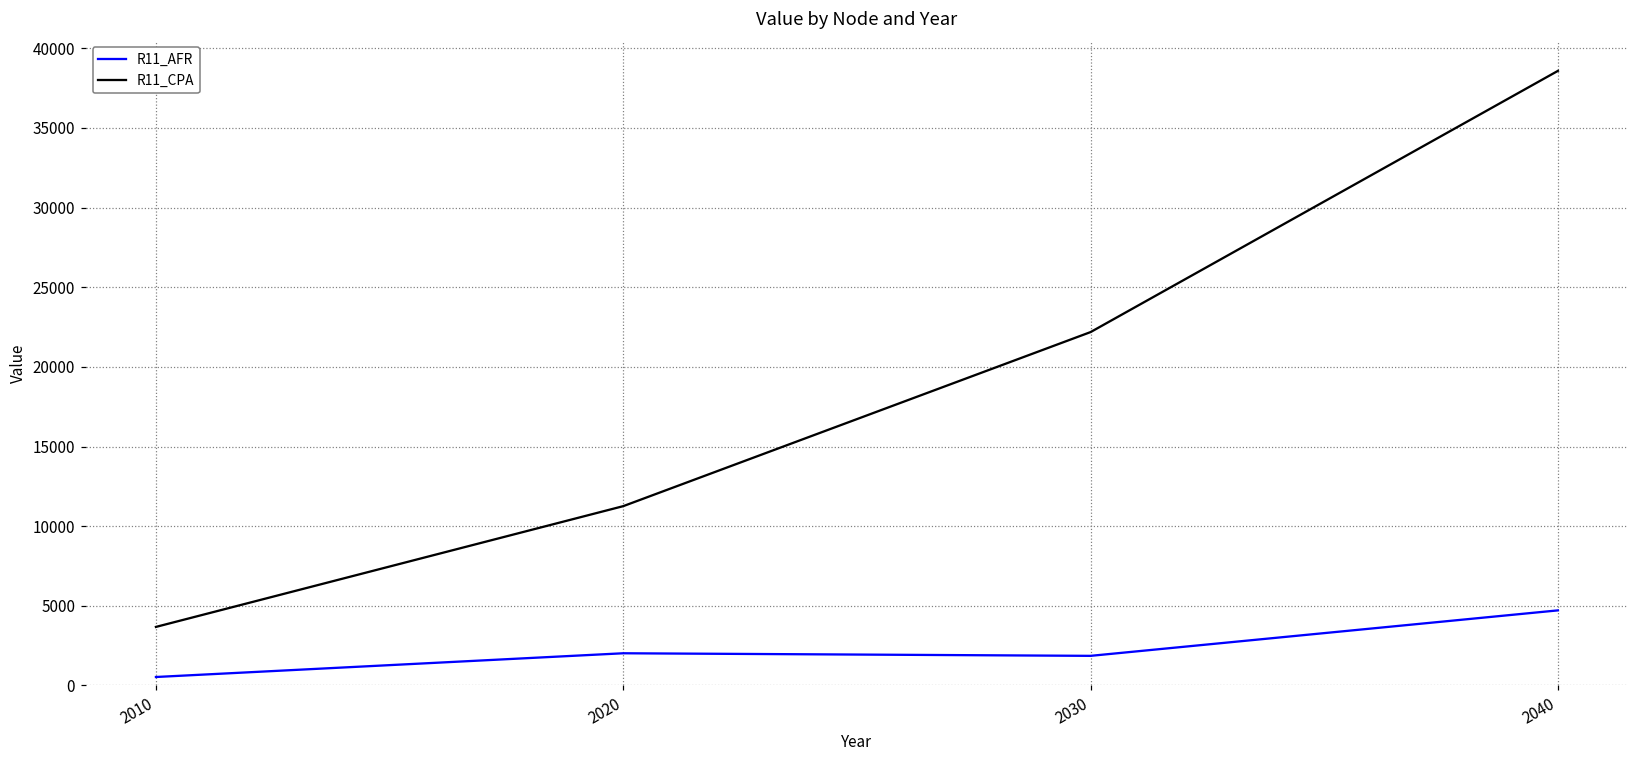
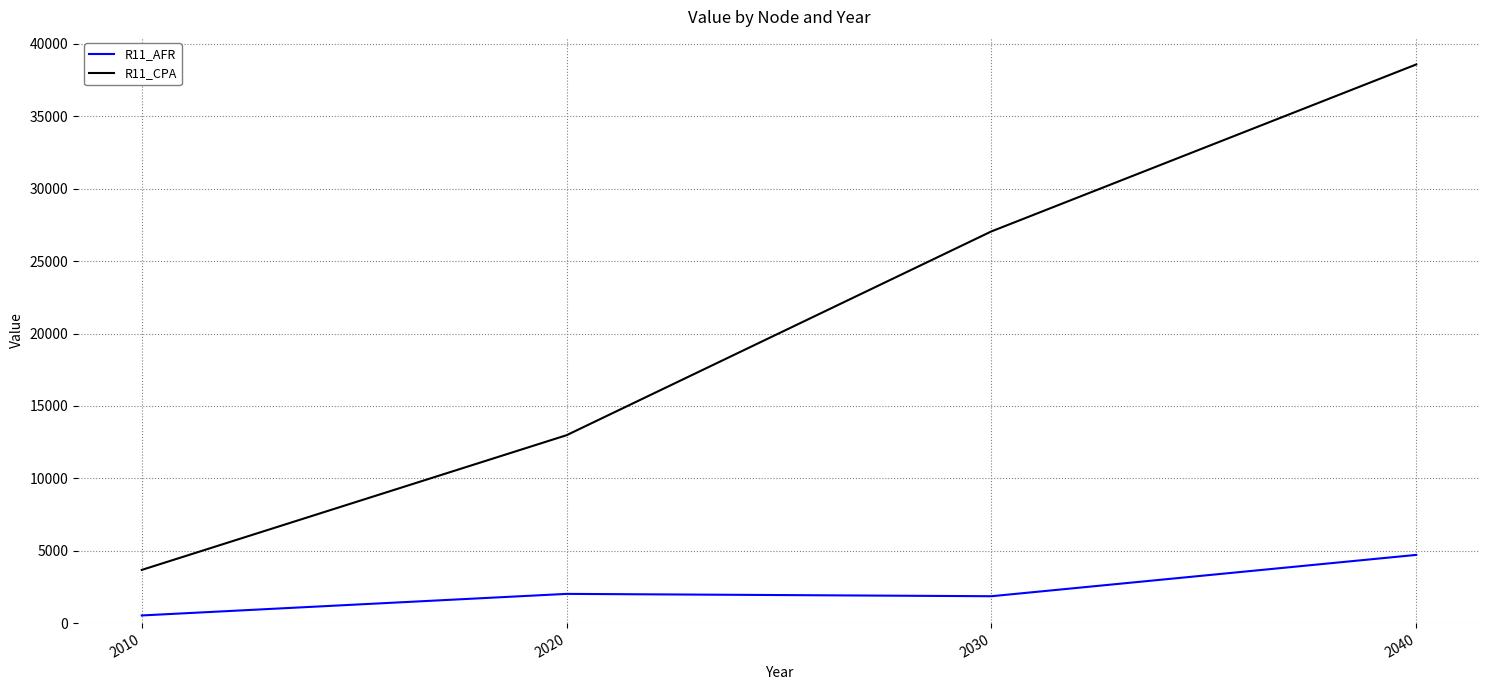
  {
    "R11_AFR": {
      "2010": 500,
      "2020": 2000,
      "2030": 1900,
      "2040": 4700
    },
    "R11_CPA": {
      "2010": 3700,
-     "2020": 11300,
-     "2030": 22200,
+     "2020": 13000,
+     "2030": 27100,
      "2040": 38600
    }
  }
